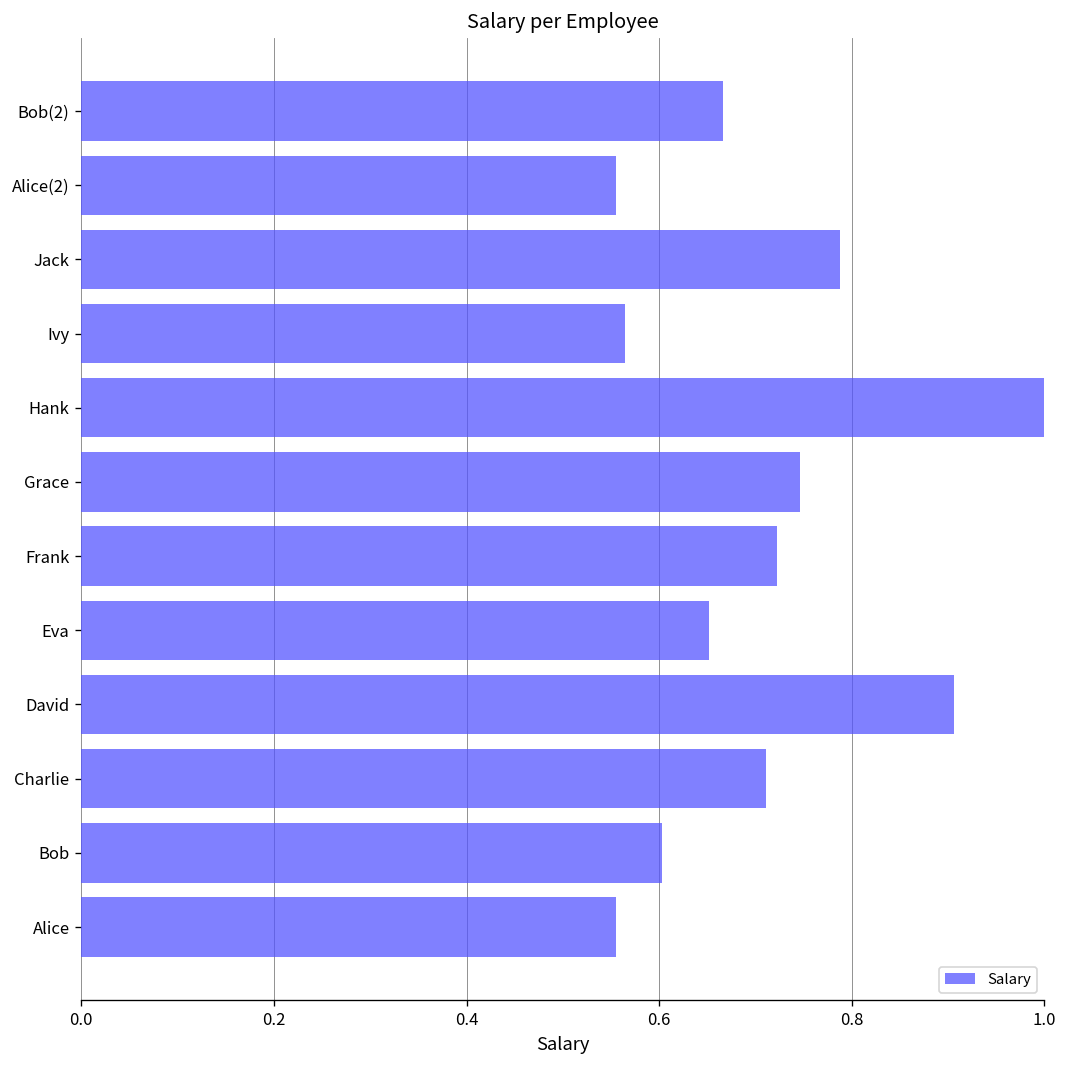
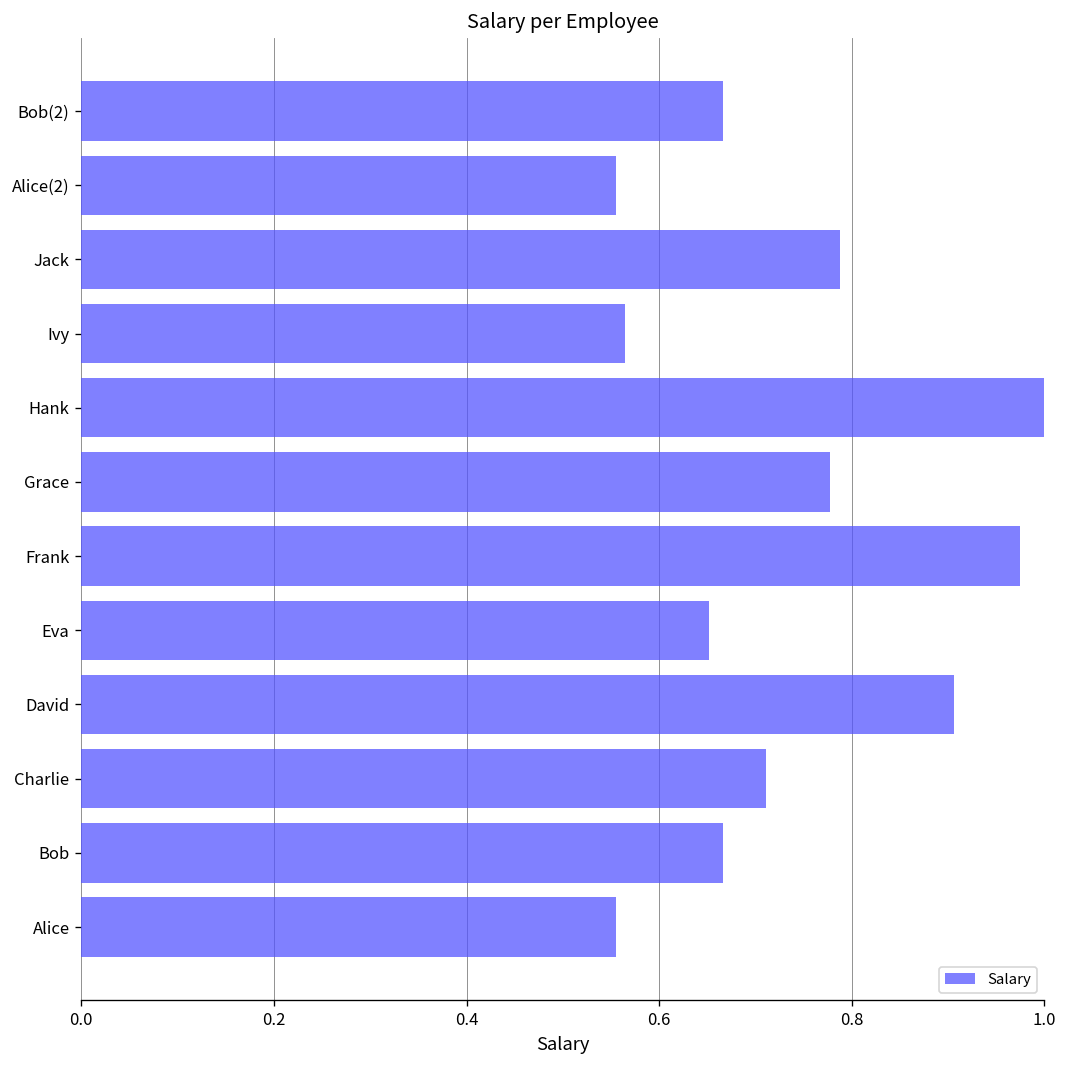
  {
    "Bob(2)": 0.67,
    "Alice(2)": 0.56,
    "Jack": 0.79,
    "Ivy": 0.56,
    "Hank": 1.00,
-   "Grace": 0.75,
-   "Frank": 0.72,
+   "Grace": 0.78,
+   "Frank": 0.97,
    "Eva": 0.65,
    "David": 0.91,
    "Charlie": 0.71,
-   "Bob": 0.60,
+   "Bob": 0.67,
    "Alice": 0.56
  }
